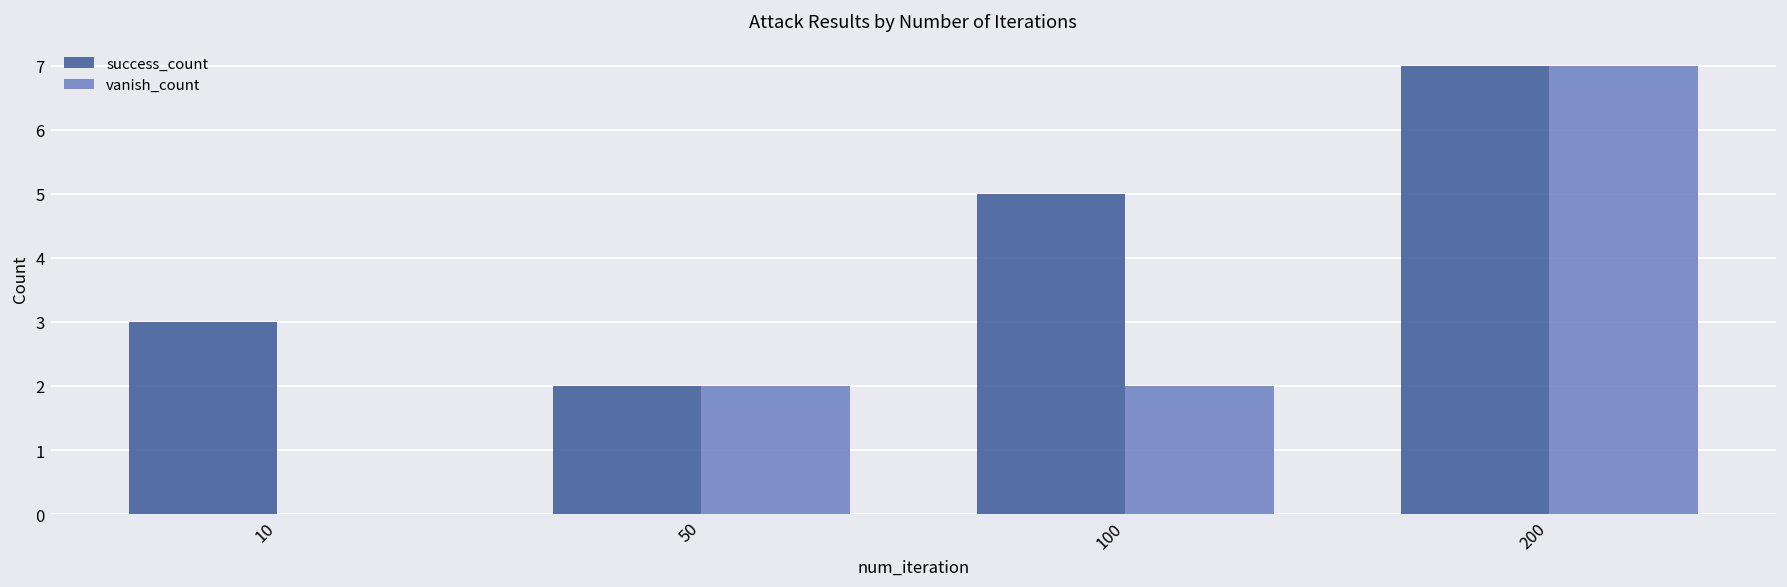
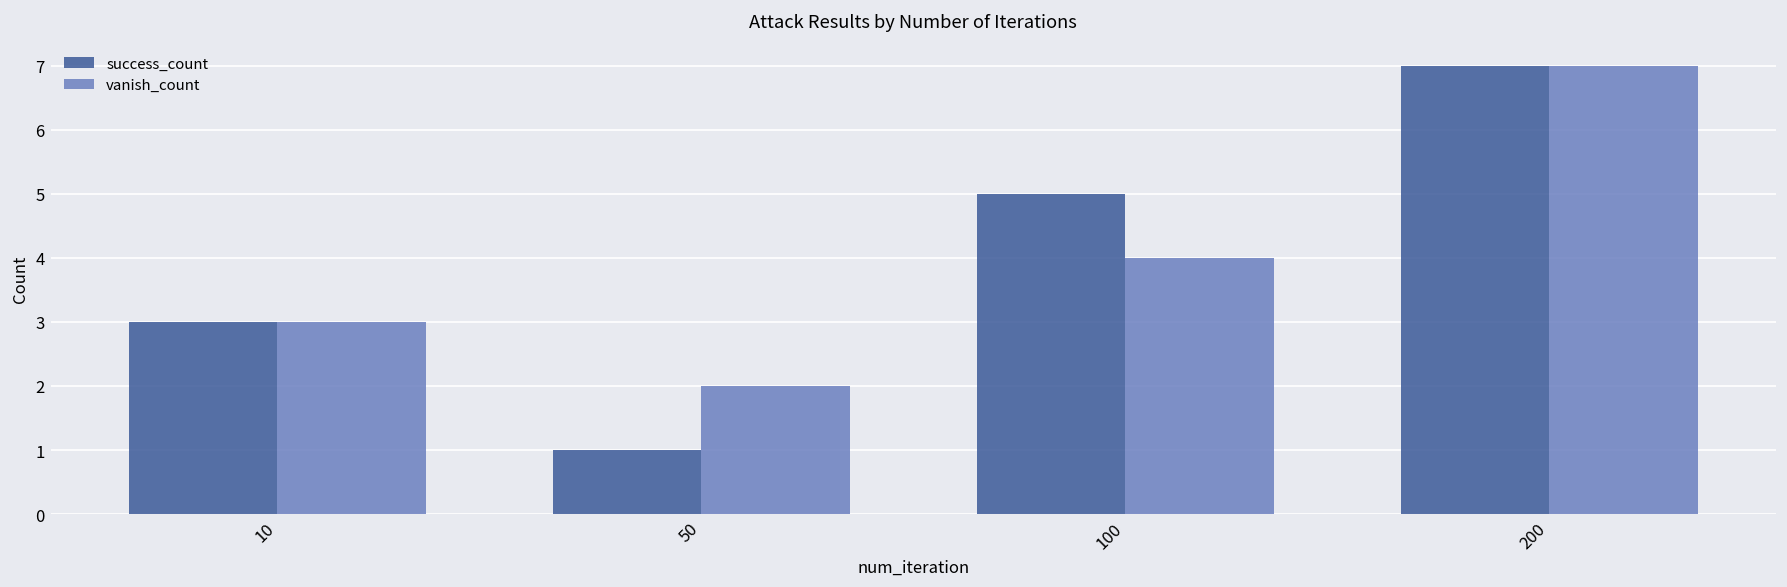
  {
    "success_count": {
      "10": 3,
-     "50": 2,
+     "50": 1,
      "100": 5,
      "200": 7
    },
    "vanish_count": {
-     "10": 0,
+     "10": 3,
      "50": 2,
-     "100": 2,
+     "100": 4,
      "200": 7
    }
  }
